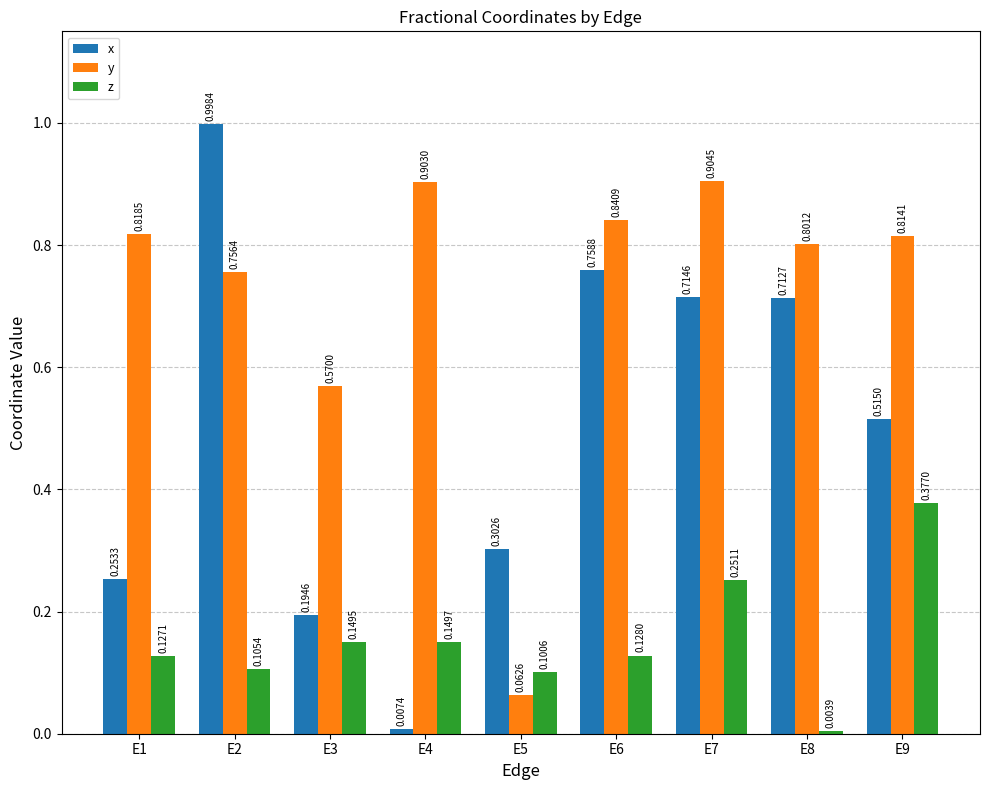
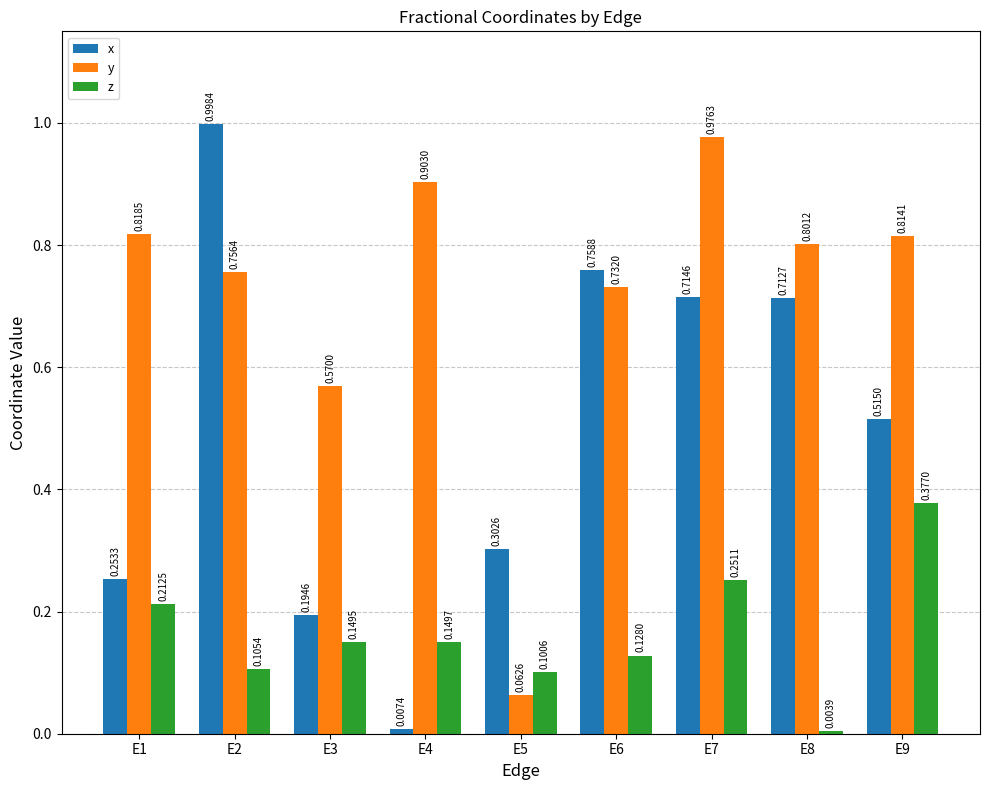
  {
    "x": {
      "E1": 0.2533,
      "E2": 0.9984,
      "E3": 0.1946,
      "E4": 0.0074,
      "E5": 0.3026,
      "E6": 0.7588,
      "E7": 0.7146,
      "E8": 0.7127,
      "E9": 0.5150
    },
    "y": {
      "E1": 0.8185,
      "E2": 0.7564,
      "E3": 0.5700,
      "E4": 0.9030,
      "E5": 0.0626,
-     "E6": 0.8409,
-     "E7": 0.9045,
+     "E6": 0.7320,
+     "E7": 0.9763,
      "E8": 0.8012,
      "E9": 0.8141
    },
    "z": {
-     "E1": 0.1271,
+     "E1": 0.2125,
      "E2": 0.1054,
      "E3": 0.1495,
      "E4": 0.1497,
      "E5": 0.1006,
      "E6": 0.1280,
      "E7": 0.2511,
      "E8": 0.0039,
      "E9": 0.3770
    }
  }
